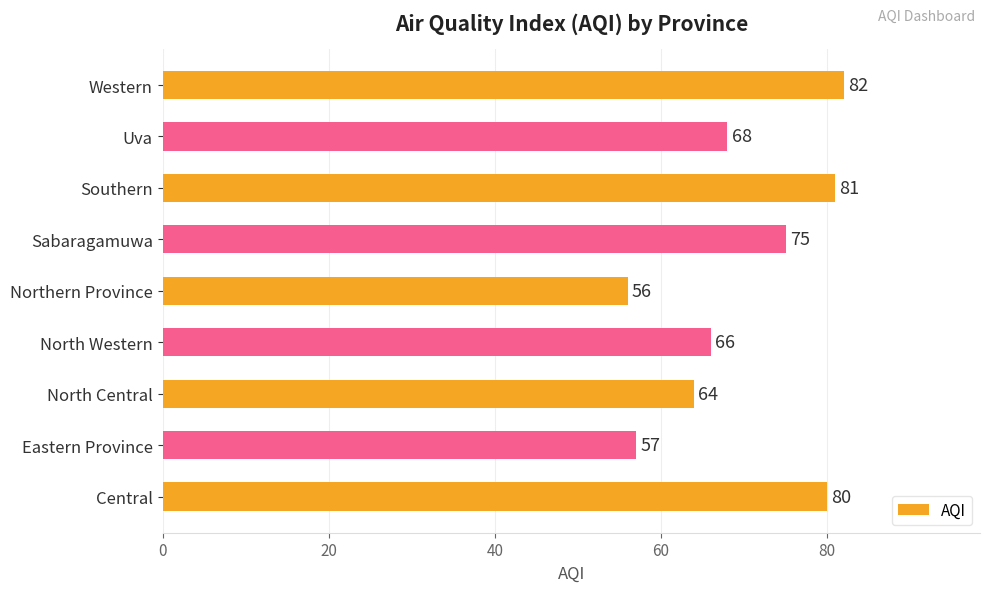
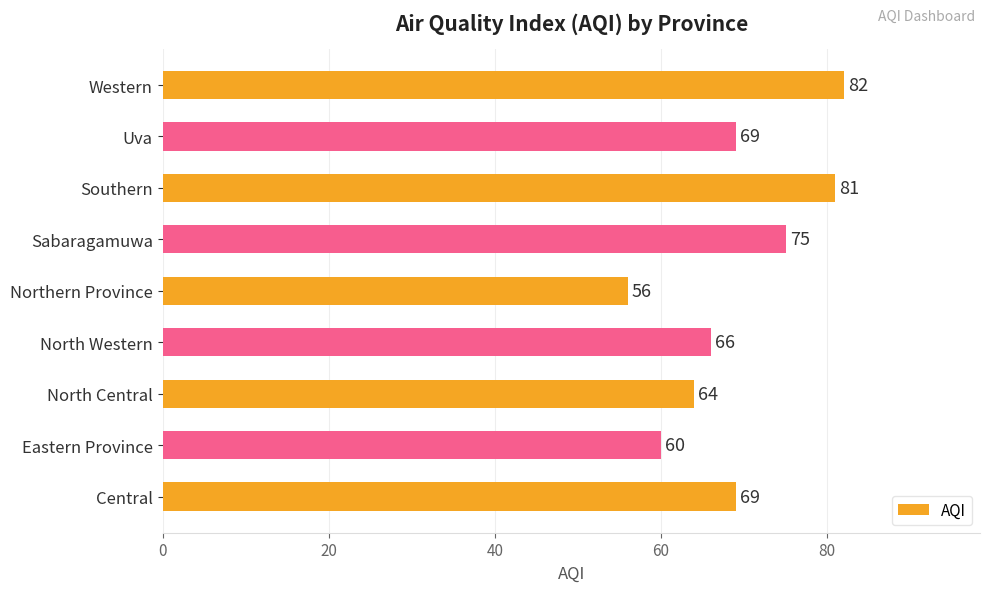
  {
    "Western": 82,
-   "Uva": 68,
+   "Uva": 69,
    "Southern": 81,
    "Sabaragamuwa": 75,
    "Northern Province": 56,
    "North Western": 66,
    "North Central": 64,
-   "Eastern Province": 57,
-   "Central": 80
+   "Eastern Province": 60,
+   "Central": 69
  }
